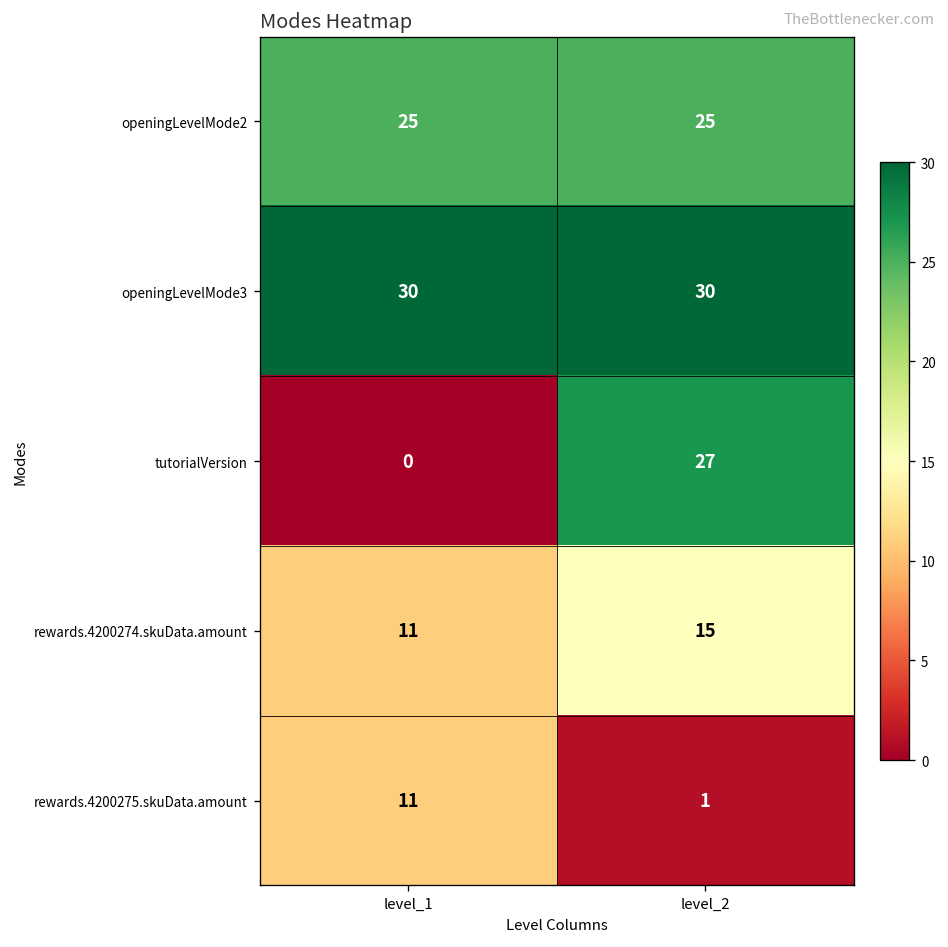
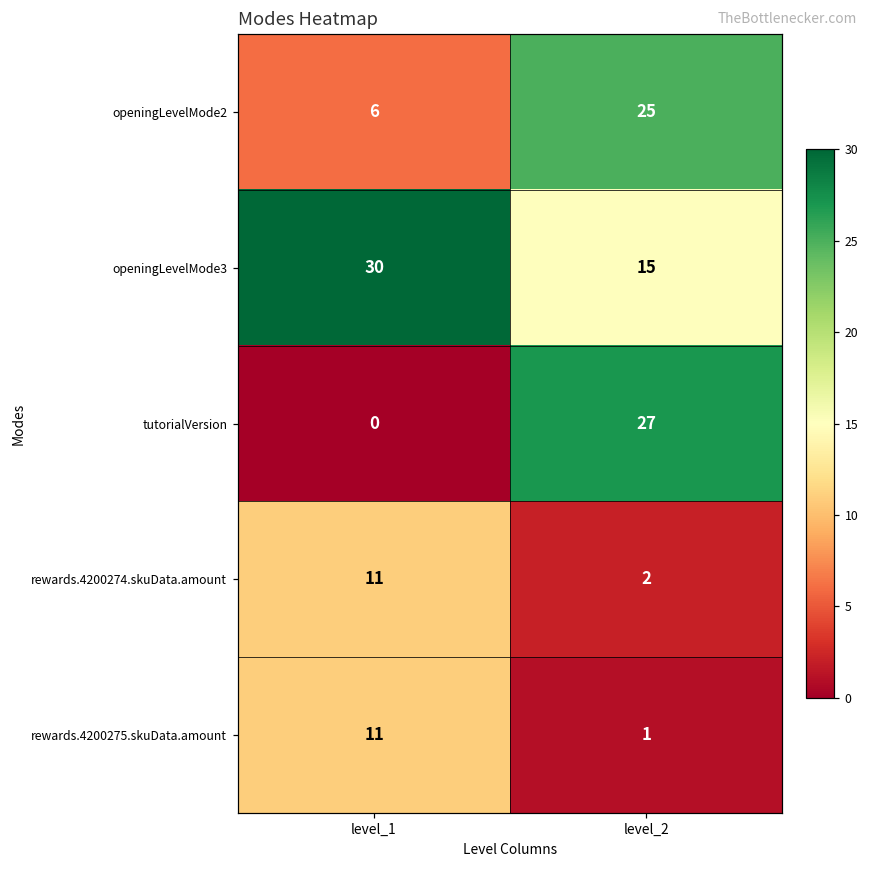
  {
    "openingLevelMode2": {
-     "level_1": 25,
+     "level_1": 6,
      "level_2": 25
    },
    "openingLevelMode3": {
      "level_1": 30,
-     "level_2": 30
+     "level_2": 15
    },
    "tutorialVersion": {
      "level_1": 0,
      "level_2": 27
    },
    "rewards.4200274.skuData.amount": {
      "level_1": 11,
-     "level_2": 15
+     "level_2": 2
    },
    "rewards.4200275.skuData.amount": {
      "level_1": 11,
      "level_2": 1
    }
  }
